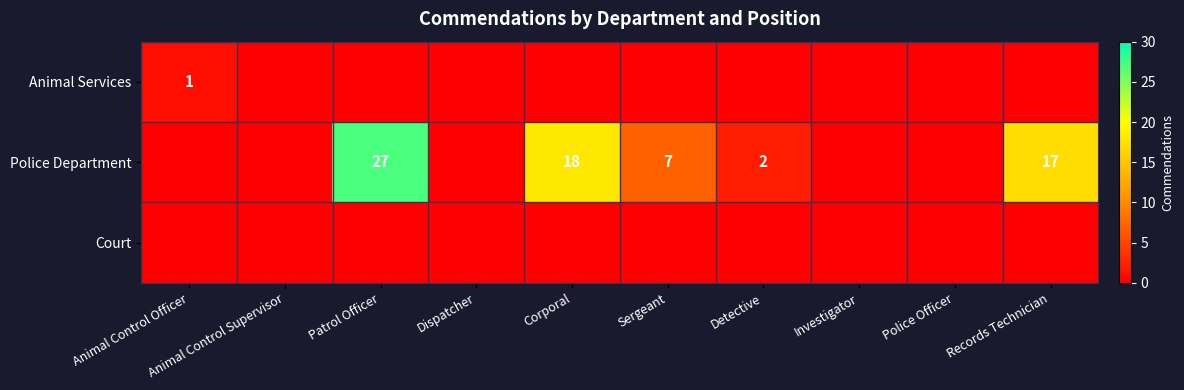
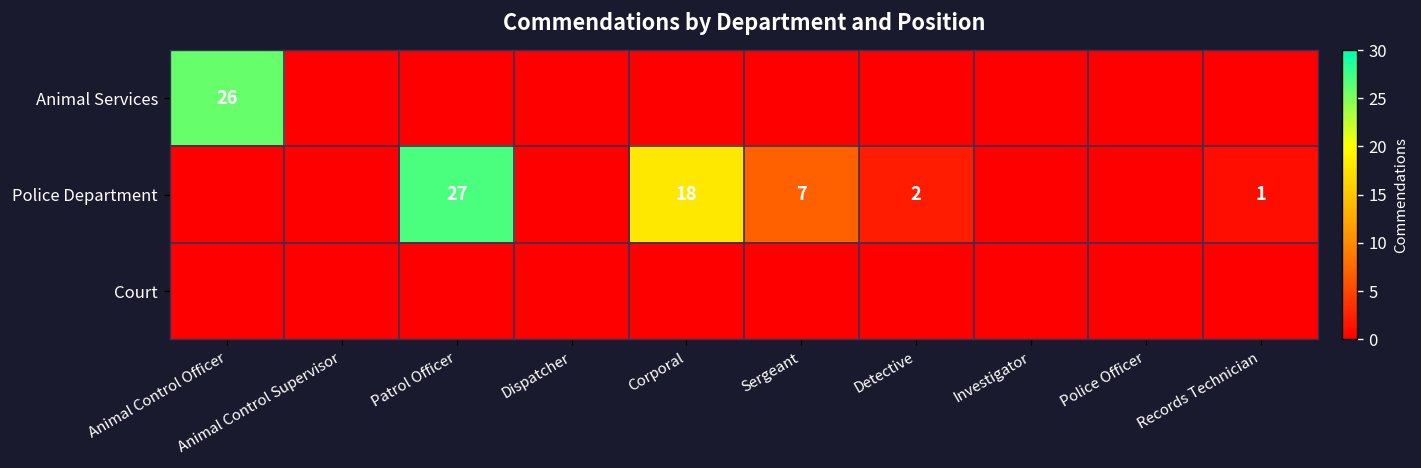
  {
    "Animal Services": {
-     "Animal Control Officer": 1
+     "Animal Control Officer": 26
    },
    "Police Department": {
      "Patrol Officer": 27,
      "Corporal": 18,
      "Sergeant": 7,
      "Detective": 2,
-     "Records Technician": 17
+     "Records Technician": 1
    }
  }
